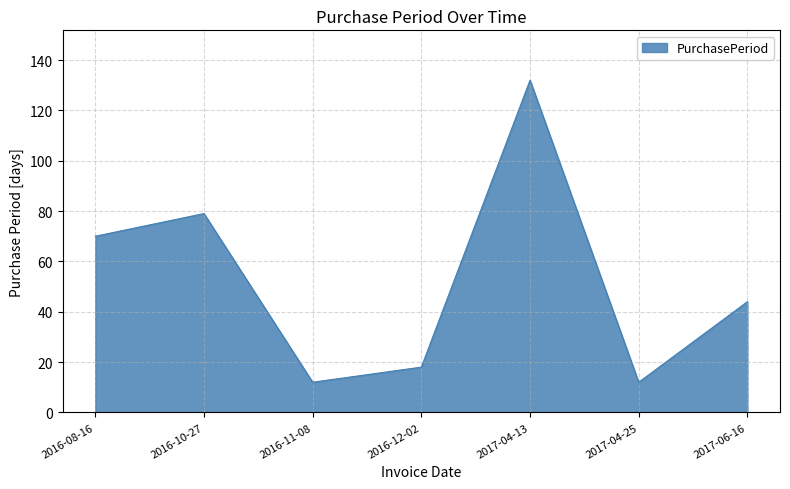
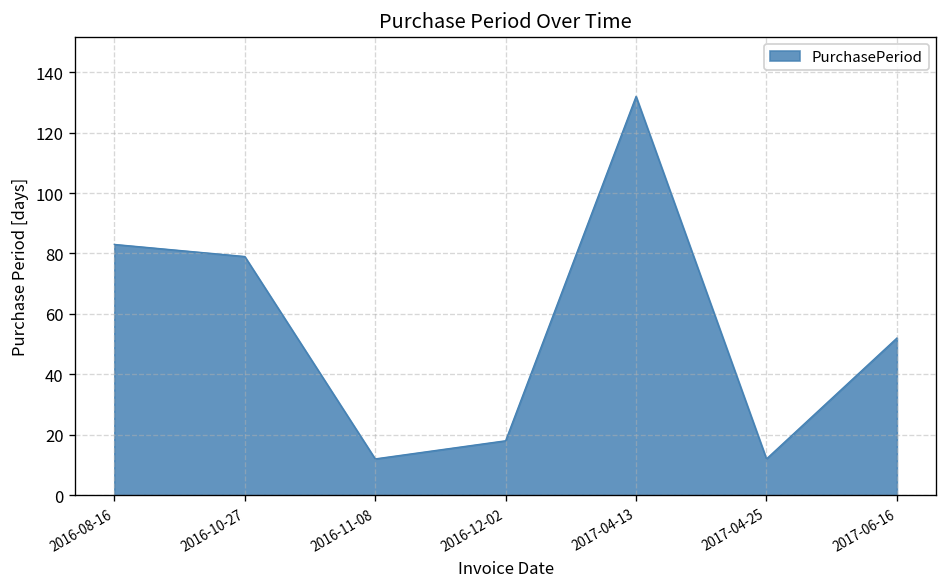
  {
-   "2016-08-16": 70,
+   "2016-08-16": 83,
    "2016-10-27": 79,
    "2016-11-08": 12,
    "2016-12-02": 18,
    "2017-04-13": 132,
    "2017-04-25": 12,
-   "2017-06-16": 44
+   "2017-06-16": 52
  }
